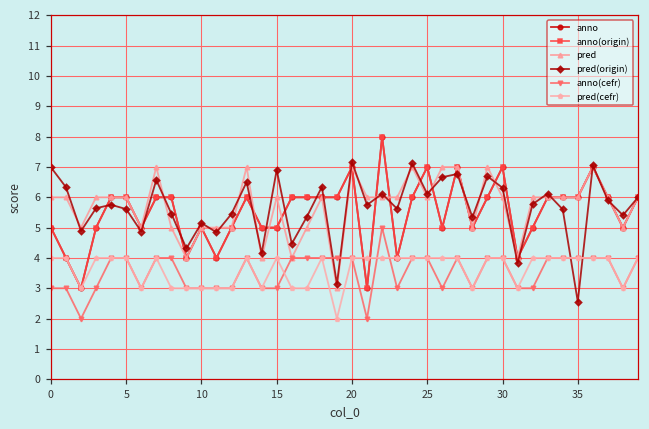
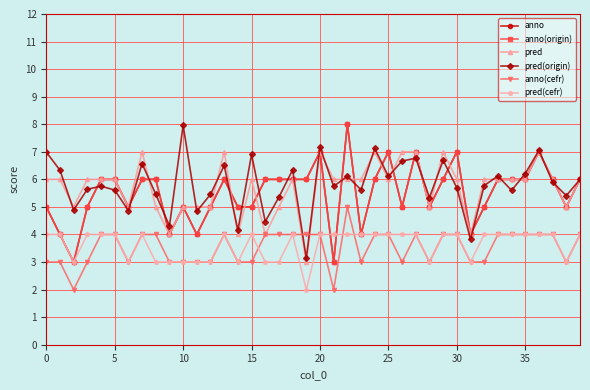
  {
    "pred(origin)": {
      "0": 7.0,
      "5": 5.6,
-     "10": 5.2,
+     "10": 8.0,
      "15": 6.9,
      "20": 7.2,
      "25": 6.1,
-     "30": 6.3,
-     "35": 2.6
+     "30": 5.7,
+     "35": 6.2
    }
  }
